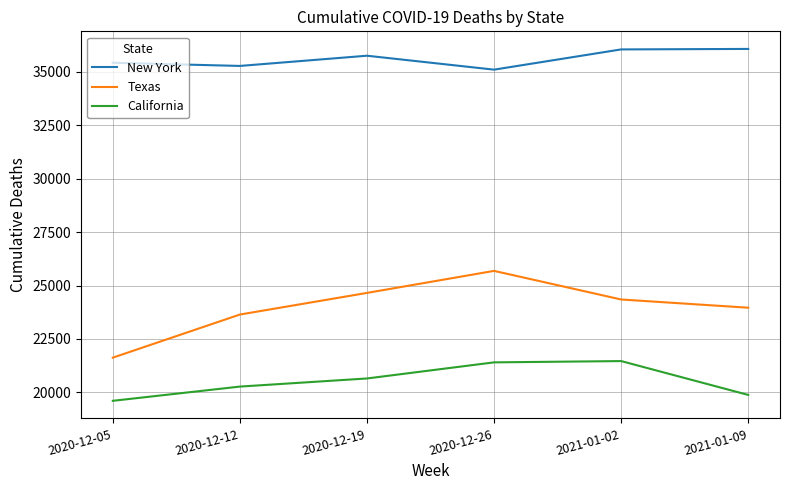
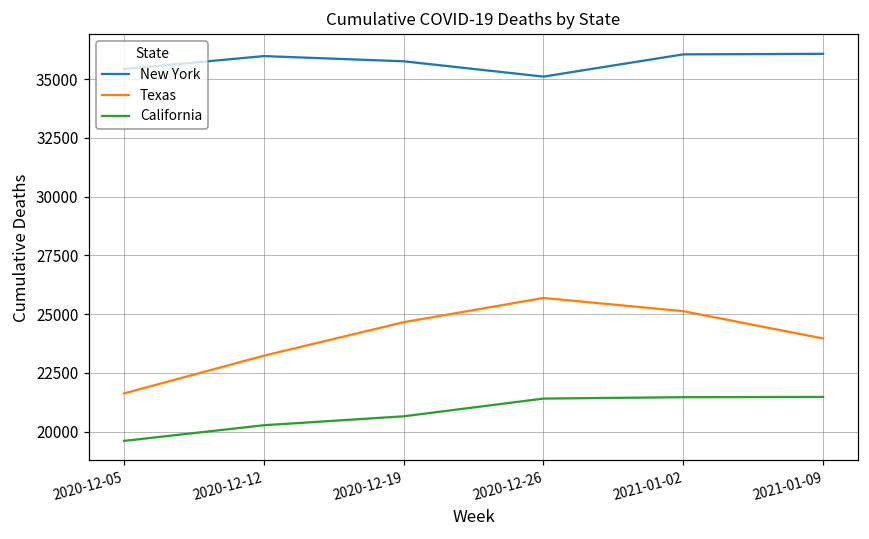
  {
    "New York": {
-     "2020-12-12": 35300,
+     "2020-12-12": 36000,
      "2020-12-19": 35800,
      "2020-12-26": 35100,
      "2021-01-02": 36100,
      "2021-01-09": 36100
    },
    "Texas": {
      "2020-12-05": 21600,
-     "2020-12-12": 23600,
+     "2020-12-12": 23200,
      "2020-12-19": 24700,
      "2020-12-26": 25700,
-     "2021-01-02": 24300,
+     "2021-01-02": 25100,
      "2021-01-09": 24000
    },
    "California": {
      "2020-12-05": 19600,
      "2020-12-12": 20300,
      "2020-12-19": 20700,
      "2020-12-26": 21400,
      "2021-01-02": 21500,
-     "2021-01-09": 19900
+     "2021-01-09": 21500
    }
  }
